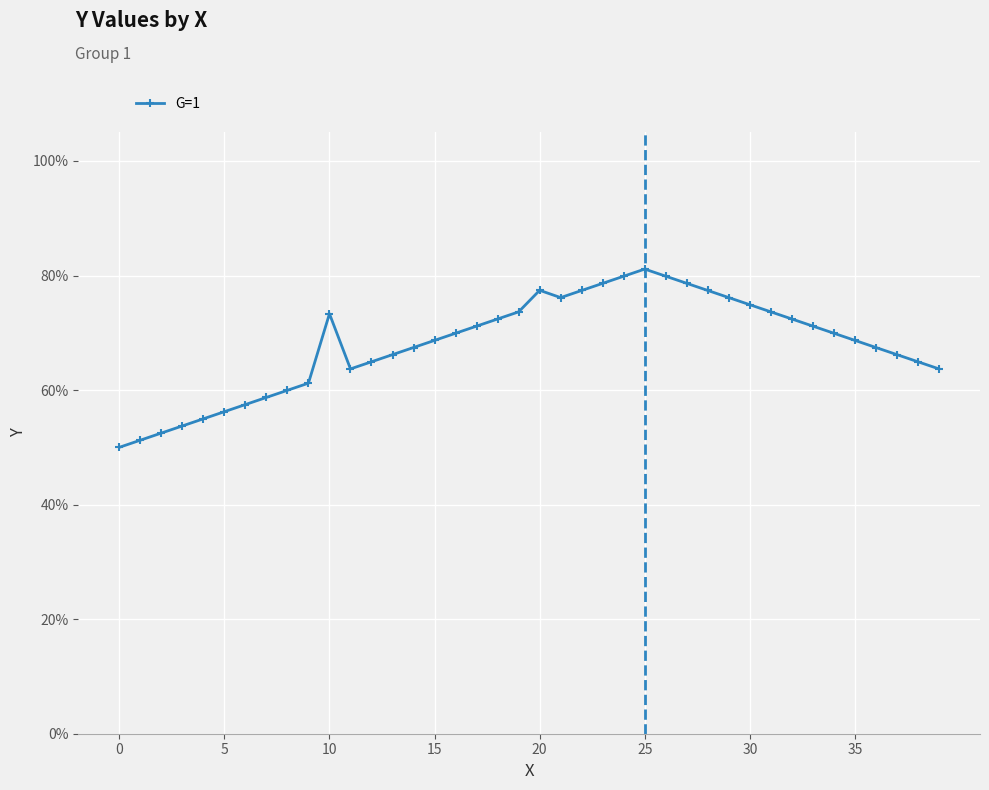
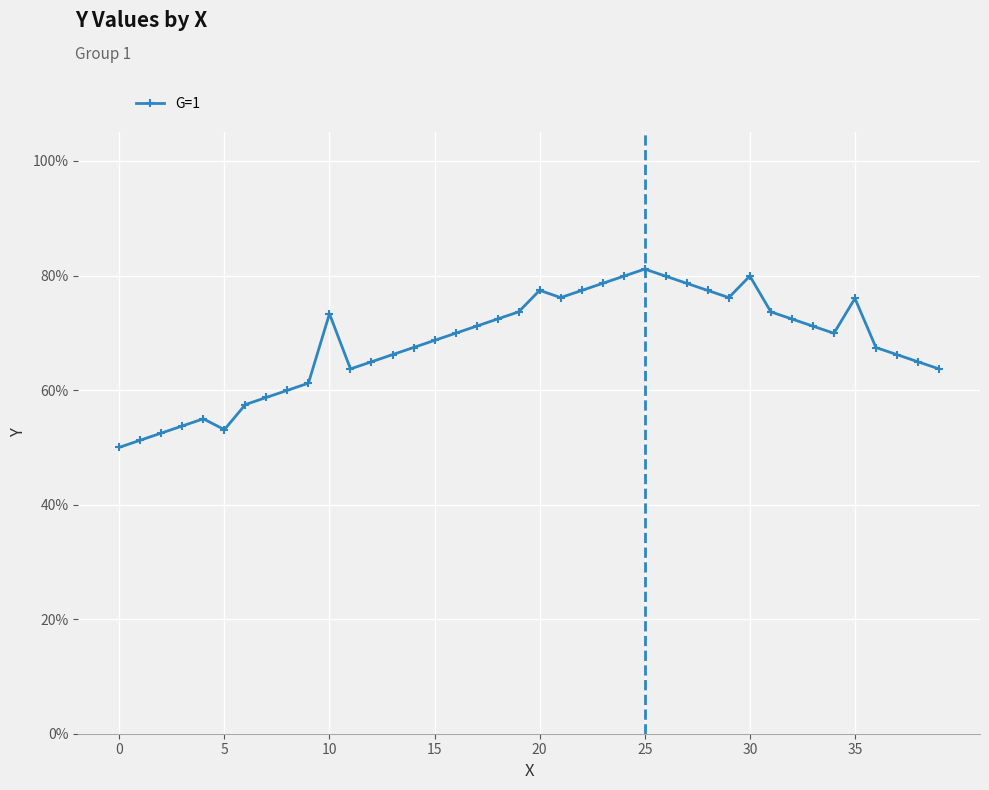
  {
    "0": "50%",
-   "5": "56%",
+   "5": "53%",
    "10": "73%",
    "15": "69%",
    "20": "77%",
    "25": "81%",
-   "30": "75%",
-   "35": "69%"
+   "30": "80%",
+   "35": "76%"
  }
